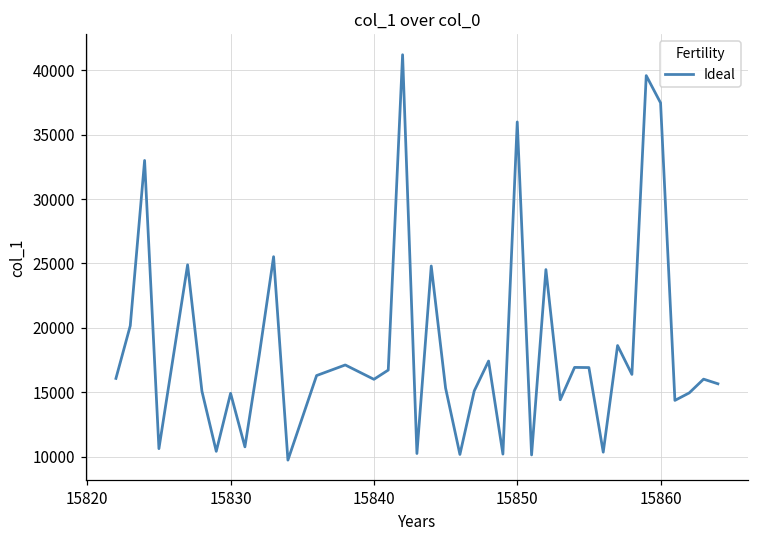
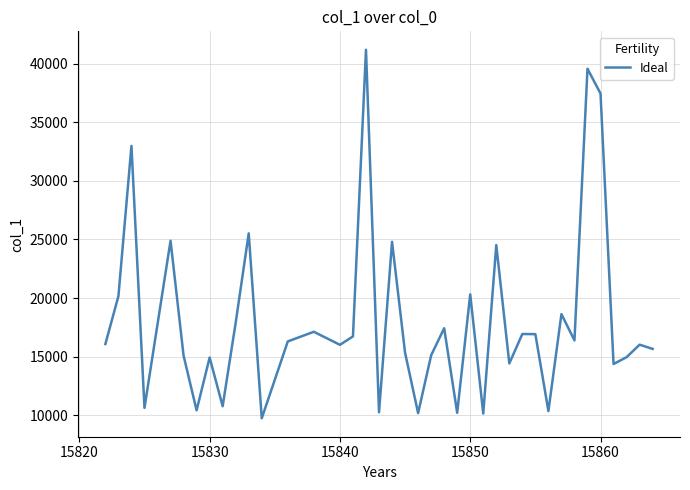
  {
    "15830": 14900,
    "15840": 16000,
-   "15850": 36000,
+   "15850": 20300,
    "15860": 37500
  }
